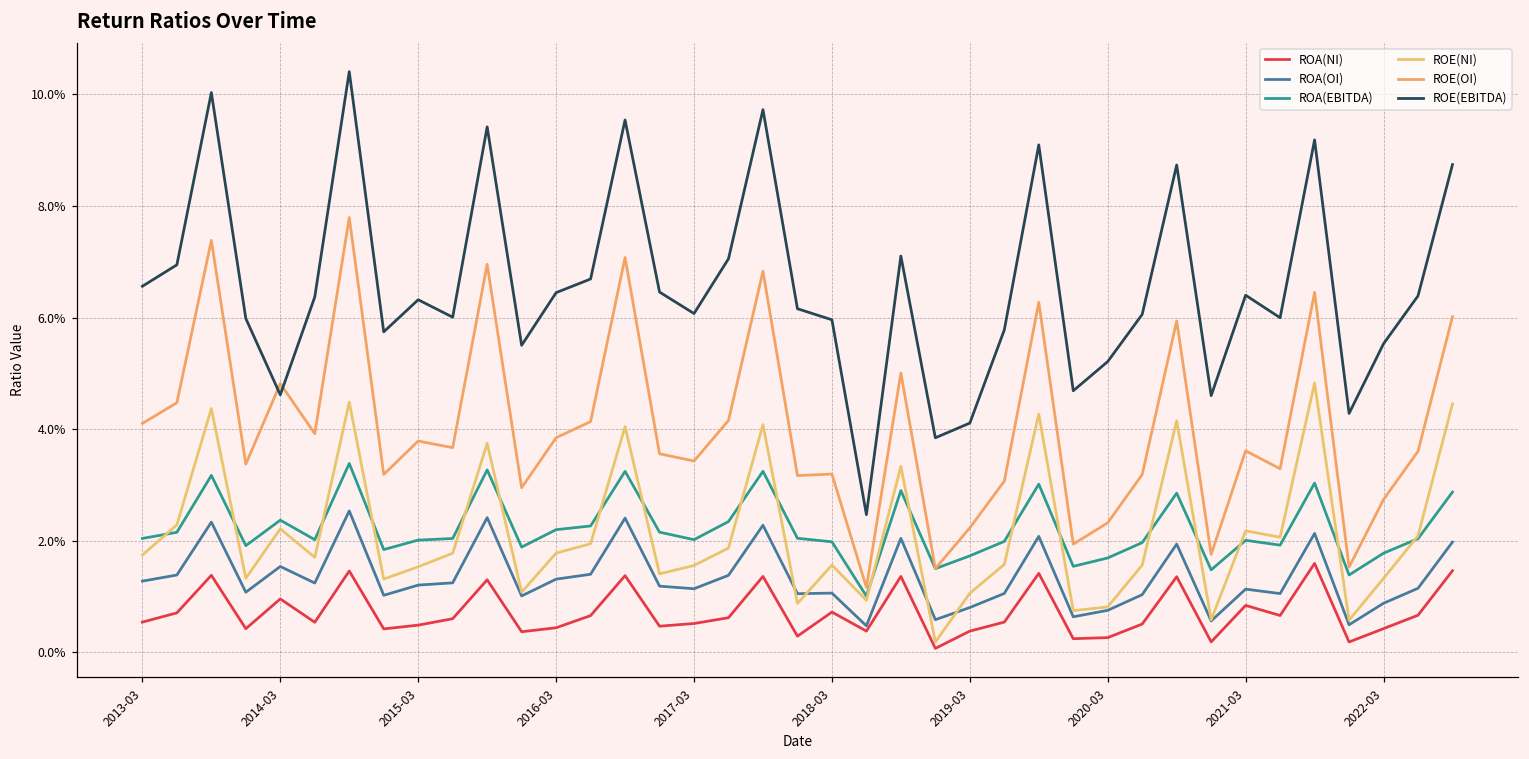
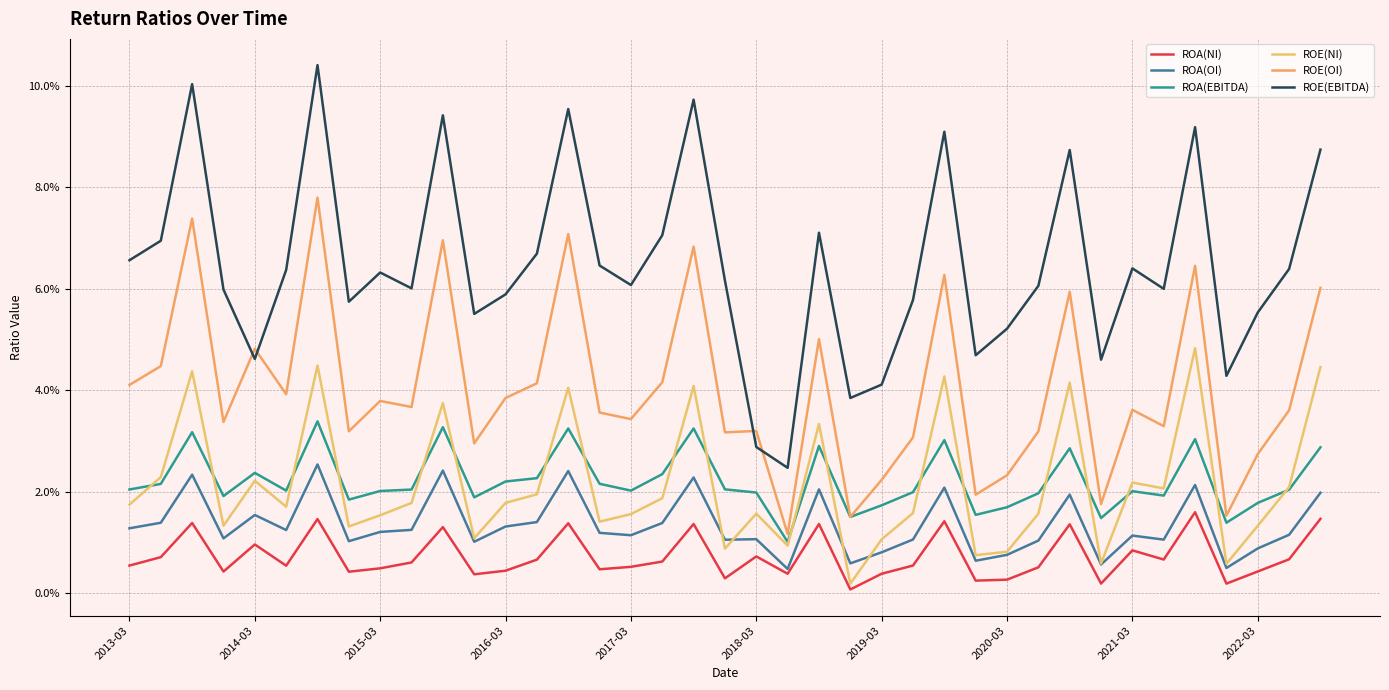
  {
    "ROA(NI)": {
      "2013-03": "0.5%",
      "2014-03": "1.0%",
      "2015-03": "0.5%",
      "2016-03": "0.4%",
      "2017-03": "0.5%",
      "2018-03": "0.7%",
      "2019-03": "0.4%",
      "2020-03": "0.3%",
      "2021-03": "0.8%",
      "2022-03": "0.4%"
    },
    "ROE(EBITDA)": {
      "2013-03": "6.6%",
      "2014-03": "4.6%",
      "2015-03": "6.3%",
-     "2016-03": "6.4%",
+     "2016-03": "5.9%",
      "2017-03": "6.1%",
-     "2018-03": "6.0%",
+     "2018-03": "2.9%",
      "2019-03": "4.1%",
      "2020-03": "5.2%",
      "2021-03": "6.4%",
      "2022-03": "5.5%"
    }
  }
